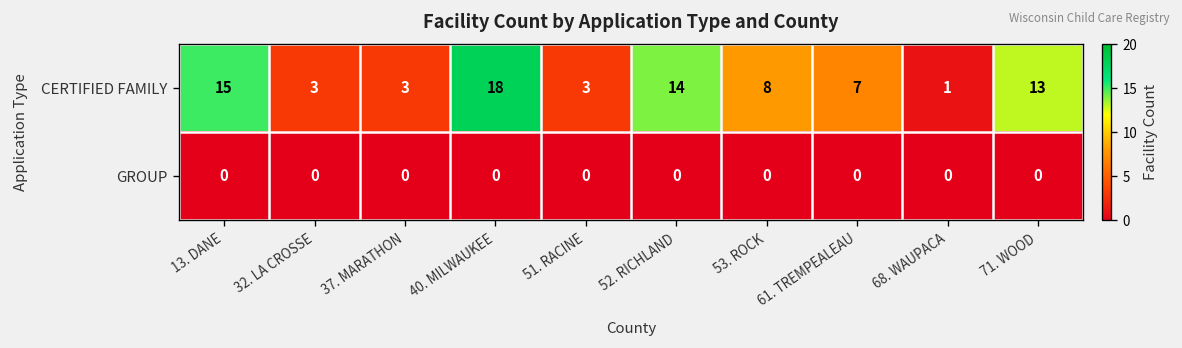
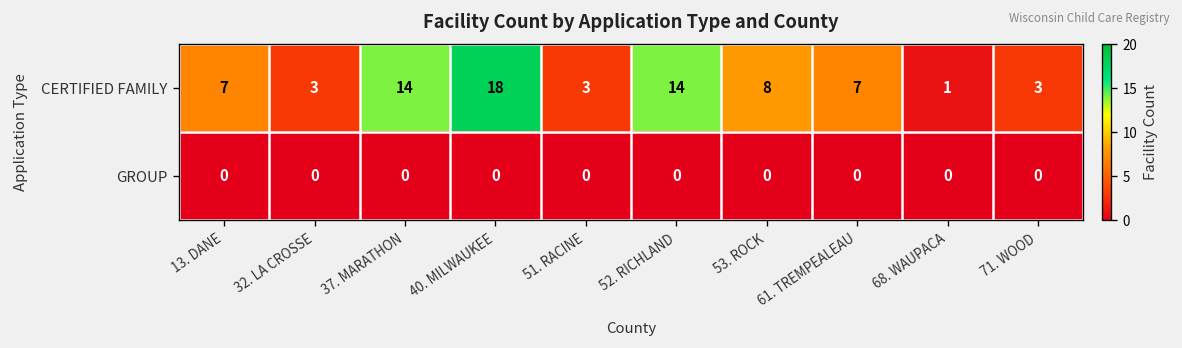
  {
    "CERTIFIED FAMILY": {
-     "13. DANE": 15,
+     "13. DANE": 7,
      "32. LA CROSSE": 3,
-     "37. MARATHON": 3,
+     "37. MARATHON": 14,
      "40. MILWAUKEE": 18,
      "51. RACINE": 3,
      "52. RICHLAND": 14,
      "53. ROCK": 8,
      "61. TREMPEALEAU": 7,
      "68. WAUPACA": 1,
-     "71. WOOD": 13
+     "71. WOOD": 3
    },
    "GROUP": {
      "13. DANE": 0,
      "32. LA CROSSE": 0,
      "37. MARATHON": 0,
      "40. MILWAUKEE": 0,
      "51. RACINE": 0,
      "52. RICHLAND": 0,
      "53. ROCK": 0,
      "61. TREMPEALEAU": 0,
      "68. WAUPACA": 0,
      "71. WOOD": 0
    }
  }
